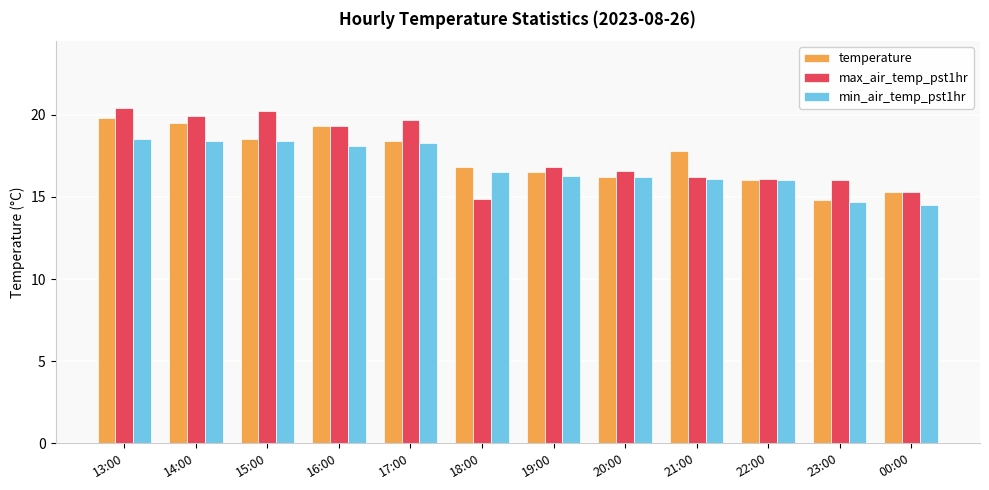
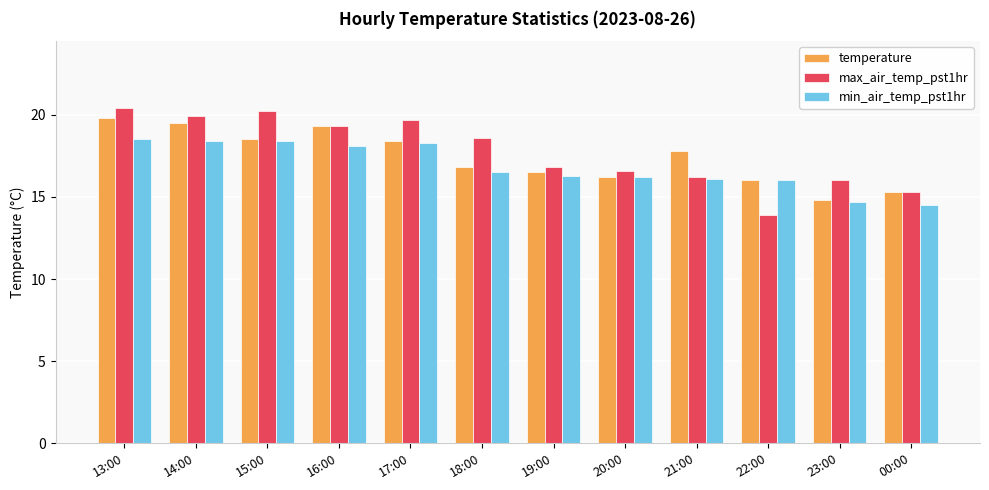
  {
    "temperature": {
      "13:00": 19.8,
      "14:00": 19.5,
      "15:00": 18.5,
      "16:00": 19.3,
      "17:00": 18.4,
      "18:00": 16.8,
      "19:00": 16.5,
      "20:00": 16.2,
      "21:00": 17.8,
      "22:00": 16.0,
      "23:00": 14.8,
      "00:00": 15.3
    },
    "max_air_temp_pst1hr": {
      "13:00": 20.4,
      "14:00": 19.9,
      "15:00": 20.2,
      "16:00": 19.3,
      "17:00": 19.7,
-     "18:00": 14.9,
+     "18:00": 18.6,
      "19:00": 16.8,
      "20:00": 16.6,
      "21:00": 16.2,
-     "22:00": 16.1,
+     "22:00": 13.9,
      "23:00": 16.0,
      "00:00": 15.3
    },
    "min_air_temp_pst1hr": {
      "13:00": 18.5,
      "14:00": 18.4,
      "15:00": 18.4,
      "16:00": 18.1,
      "17:00": 18.3,
      "18:00": 16.5,
      "19:00": 16.3,
      "20:00": 16.2,
      "21:00": 16.1,
      "22:00": 16.0,
      "23:00": 14.7,
      "00:00": 14.5
    }
  }
